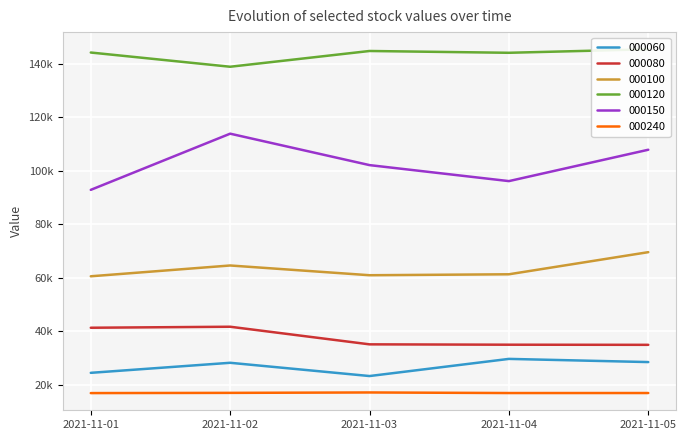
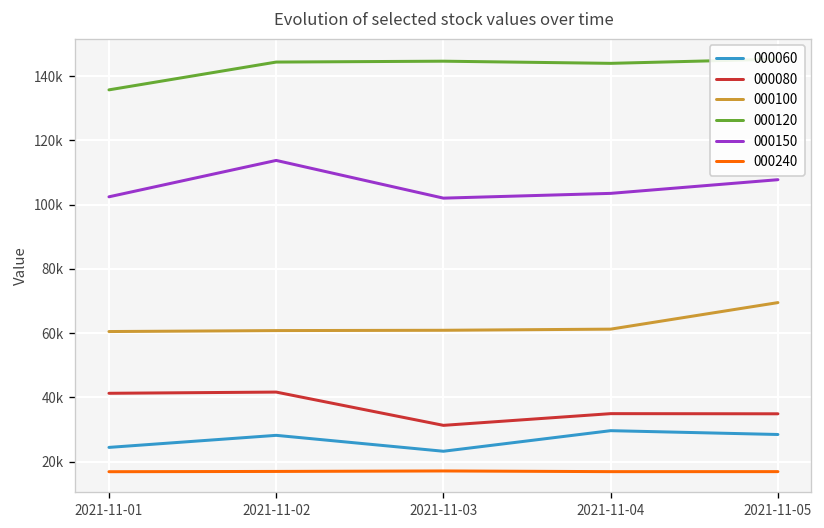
  {
    "000060": {
      "2021-11-01": 24000,
      "2021-11-02": 28000,
      "2021-11-03": 23000,
      "2021-11-04": 30000,
      "2021-11-05": 28000
    },
    "000080": {
      "2021-11-01": 41000,
      "2021-11-02": 42000,
-     "2021-11-03": 35000,
+     "2021-11-03": 31000,
      "2021-11-04": 35000,
      "2021-11-05": 35000
    },
    "000100": {
      "2021-11-01": 61000,
-     "2021-11-02": 65000,
+     "2021-11-02": 61000,
      "2021-11-03": 61000,
      "2021-11-04": 61000,
      "2021-11-05": 70000
    },
    "000120": {
-     "2021-11-01": 144000,
-     "2021-11-02": 139000,
+     "2021-11-01": 136000,
+     "2021-11-02": 144000,
      "2021-11-03": 145000,
      "2021-11-04": 144000
    },
    "000150": {
-     "2021-11-01": 93000,
+     "2021-11-01": 102000,
      "2021-11-02": 114000,
      "2021-11-03": 102000,
-     "2021-11-04": 96000,
+     "2021-11-04": 104000,
      "2021-11-05": 108000
    },
    "000240": {
      "2021-11-01": 17000,
      "2021-11-02": 17000,
      "2021-11-03": 17000,
      "2021-11-04": 17000,
      "2021-11-05": 17000
    }
  }
